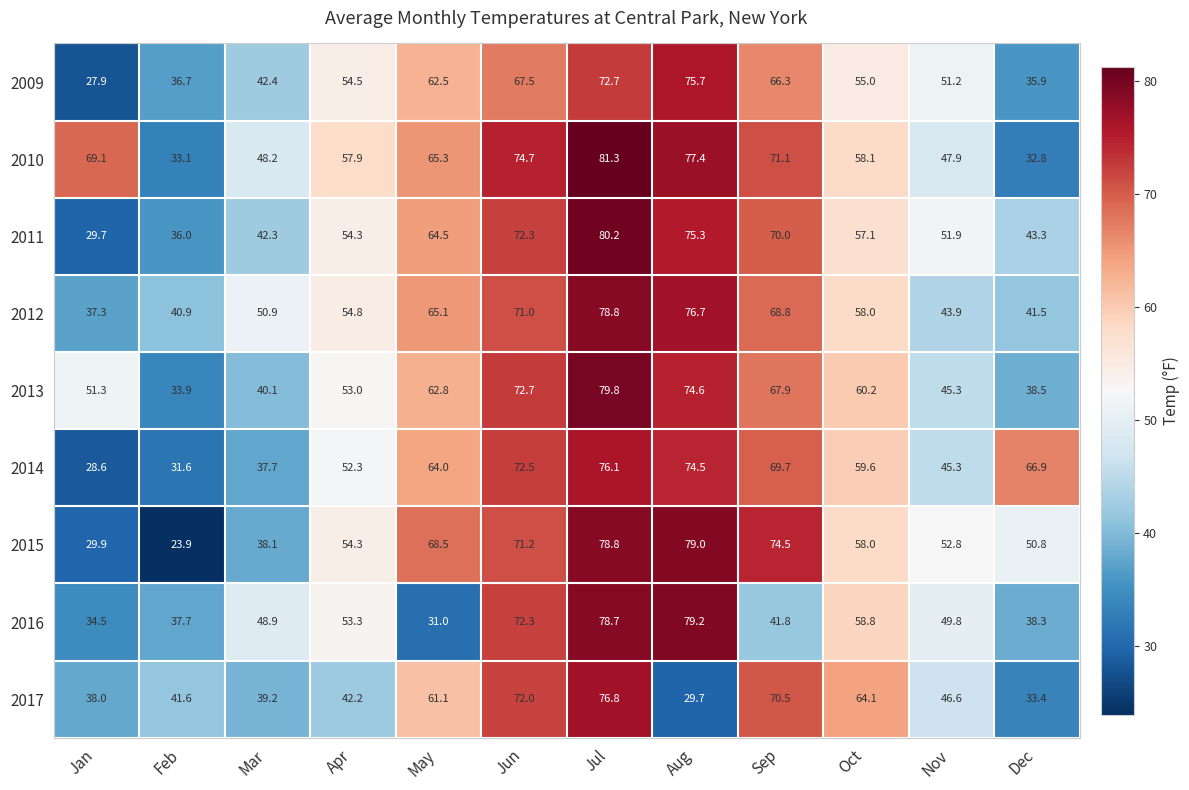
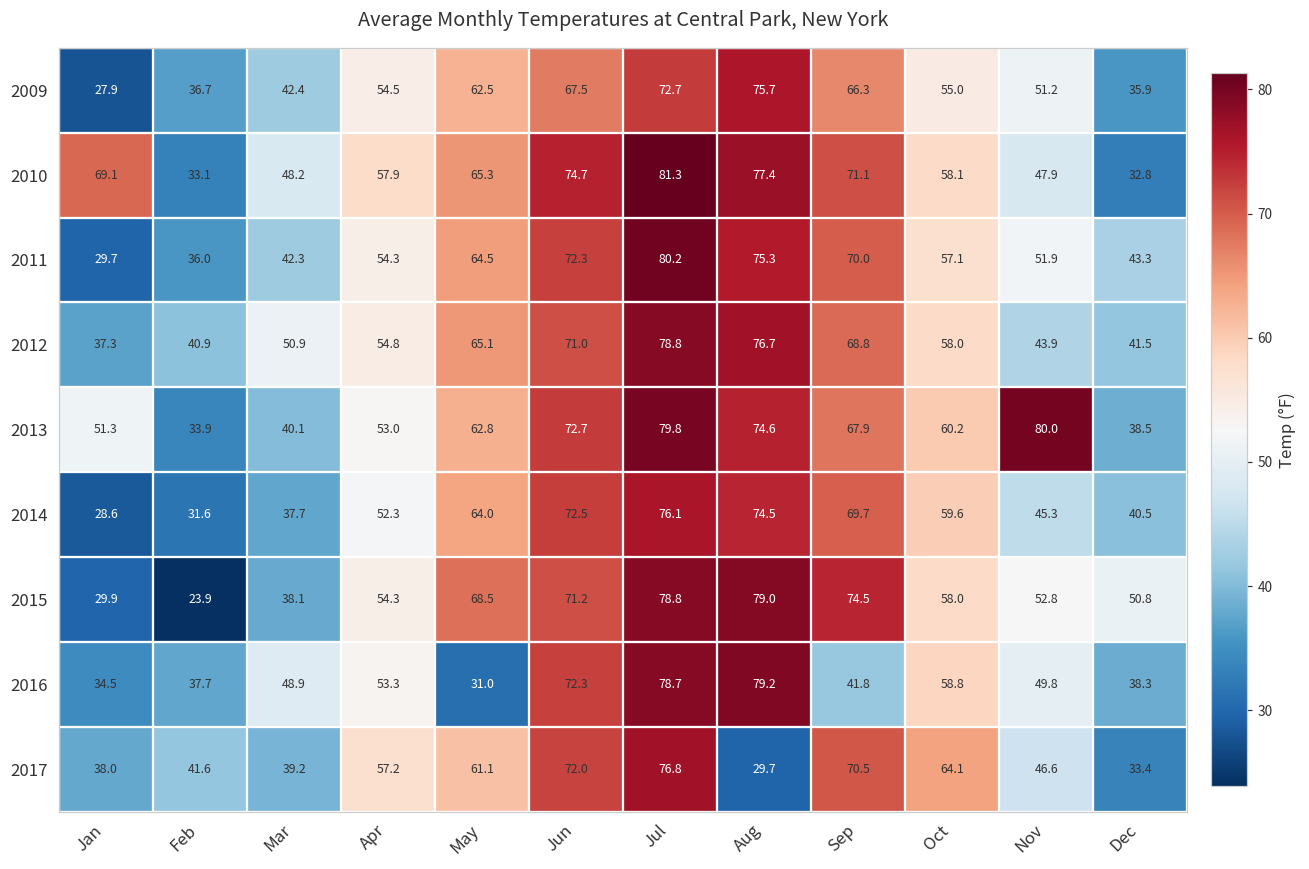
  {
    "2009": {
      "Jan": 27.9,
      "Feb": 36.7,
      "Mar": 42.4,
      "Apr": 54.5,
      "May": 62.5,
      "Jun": 67.5,
      "Jul": 72.7,
      "Aug": 75.7,
      "Sep": 66.3,
      "Oct": 55.0,
      "Nov": 51.2,
      "Dec": 35.9
    },
    "2010": {
      "Jan": 69.1,
      "Feb": 33.1,
      "Mar": 48.2,
      "Apr": 57.9,
      "May": 65.3,
      "Jun": 74.7,
      "Jul": 81.3,
      "Aug": 77.4,
      "Sep": 71.1,
      "Oct": 58.1,
      "Nov": 47.9,
      "Dec": 32.8
    },
    "2011": {
      "Jan": 29.7,
      "Feb": 36.0,
      "Mar": 42.3,
      "Apr": 54.3,
      "May": 64.5,
      "Jun": 72.3,
      "Jul": 80.2,
      "Aug": 75.3,
      "Sep": 70.0,
      "Oct": 57.1,
      "Nov": 51.9,
      "Dec": 43.3
    },
    "2012": {
      "Jan": 37.3,
      "Feb": 40.9,
      "Mar": 50.9,
      "Apr": 54.8,
      "May": 65.1,
      "Jun": 71.0,
      "Jul": 78.8,
      "Aug": 76.7,
      "Sep": 68.8,
      "Oct": 58.0,
      "Nov": 43.9,
      "Dec": 41.5
    },
    "2013": {
      "Jan": 51.3,
      "Feb": 33.9,
      "Mar": 40.1,
      "Apr": 53.0,
      "May": 62.8,
      "Jun": 72.7,
      "Jul": 79.8,
      "Aug": 74.6,
      "Sep": 67.9,
      "Oct": 60.2,
-     "Nov": 45.3,
+     "Nov": 80.0,
      "Dec": 38.5
    },
    "2014": {
      "Jan": 28.6,
      "Feb": 31.6,
      "Mar": 37.7,
      "Apr": 52.3,
      "May": 64.0,
      "Jun": 72.5,
      "Jul": 76.1,
      "Aug": 74.5,
      "Sep": 69.7,
      "Oct": 59.6,
      "Nov": 45.3,
-     "Dec": 66.9
+     "Dec": 40.5
    },
    "2015": {
      "Jan": 29.9,
      "Feb": 23.9,
      "Mar": 38.1,
      "Apr": 54.3,
      "May": 68.5,
      "Jun": 71.2,
      "Jul": 78.8,
      "Aug": 79.0,
      "Sep": 74.5,
      "Oct": 58.0,
      "Nov": 52.8,
      "Dec": 50.8
    },
    "2016": {
      "Jan": 34.5,
      "Feb": 37.7,
      "Mar": 48.9,
      "Apr": 53.3,
      "May": 31.0,
      "Jun": 72.3,
      "Jul": 78.7,
      "Aug": 79.2,
      "Sep": 41.8,
      "Oct": 58.8,
      "Nov": 49.8,
      "Dec": 38.3
    },
    "2017": {
      "Jan": 38.0,
      "Feb": 41.6,
      "Mar": 39.2,
-     "Apr": 42.2,
+     "Apr": 57.2,
      "May": 61.1,
      "Jun": 72.0,
      "Jul": 76.8,
      "Aug": 29.7,
      "Sep": 70.5,
      "Oct": 64.1,
      "Nov": 46.6,
      "Dec": 33.4
    }
  }
